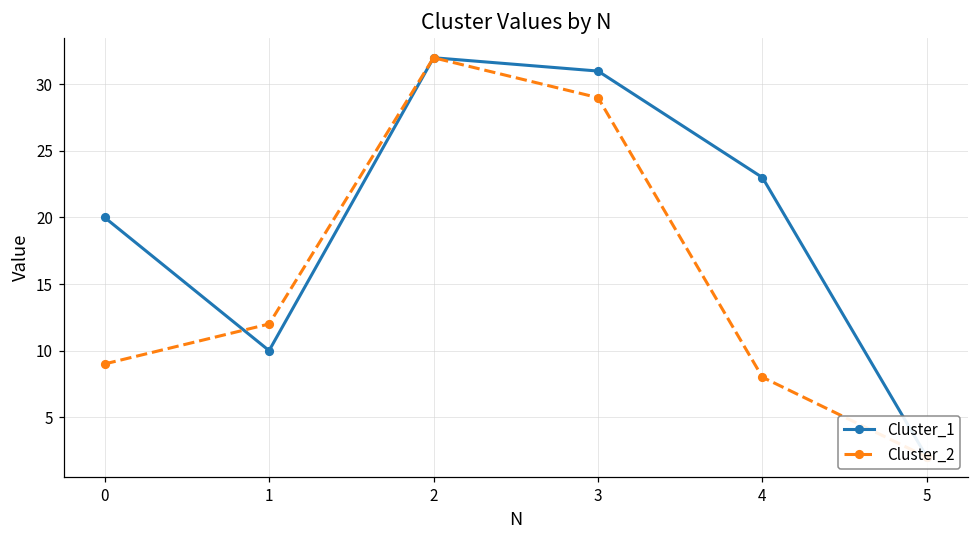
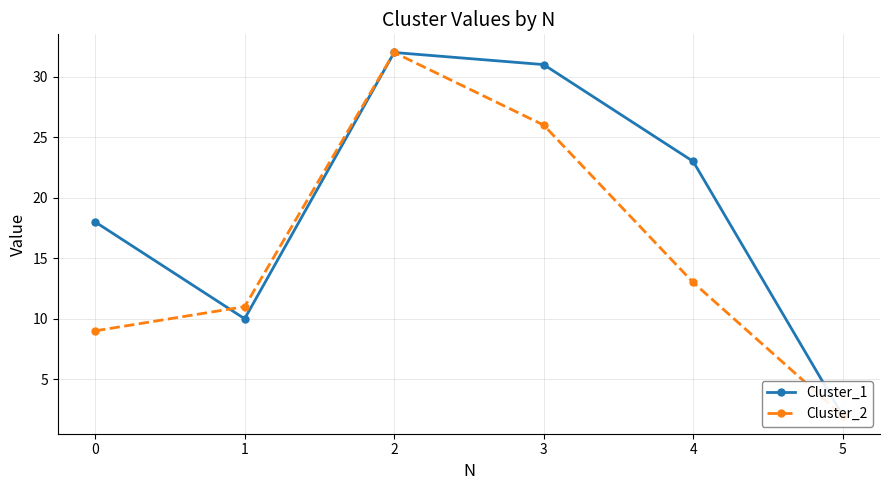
  {
    "Cluster_1": {
-     "0": 20,
+     "0": 18,
      "1": 10,
      "3": 31,
      "4": 23
    },
    "Cluster_2": {
      "0": 9,
-     "1": 12,
-     "3": 29,
-     "4": 8
+     "1": 11,
+     "3": 26,
+     "4": 13
    }
  }
